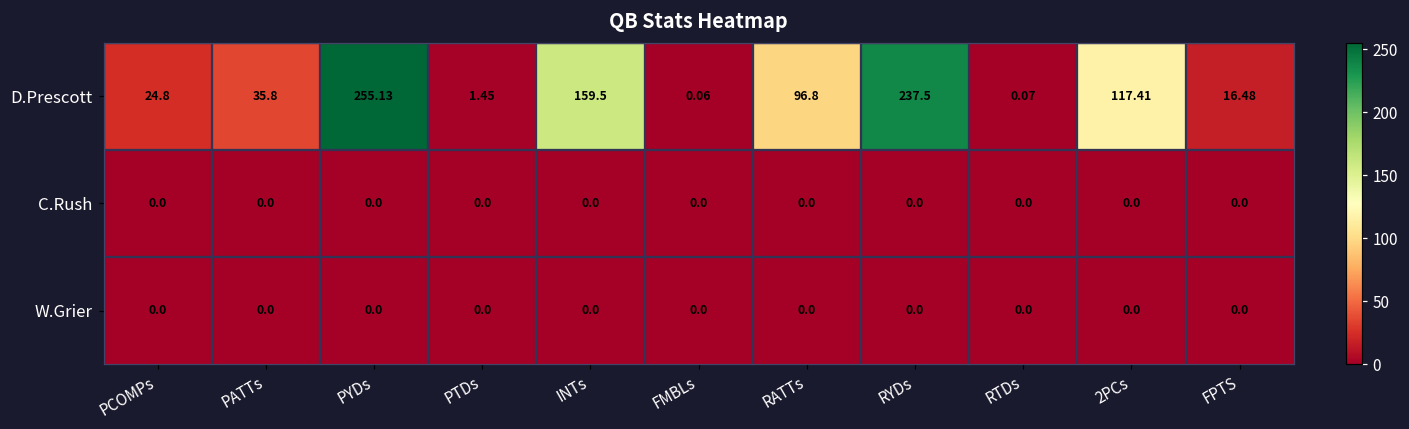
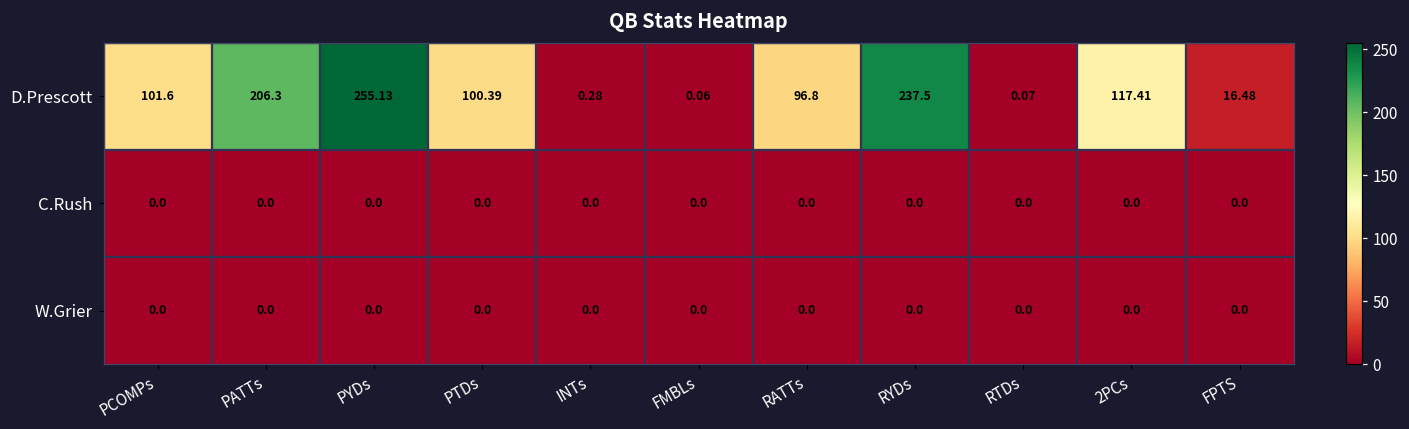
  {
    "D.Prescott": {
-     "PCOMPs": 24.8,
-     "PATTs": 35.8,
+     "PCOMPs": 101.6,
+     "PATTs": 206.3,
      "PYDs": 255.13,
-     "PTDs": 1.45,
-     "INTs": 159.5,
+     "PTDs": 100.39,
+     "INTs": 0.28,
      "FMBLs": 0.06,
      "RATTs": 96.8,
      "RYDs": 237.5,
      "RTDs": 0.07,
      "2PCs": 117.41,
      "FPTS": 16.48
    },
    "C.Rush": {
      "PCOMPs": 0.0,
      "PATTs": 0.0,
      "PYDs": 0.0,
      "PTDs": 0.0,
      "INTs": 0.0,
      "FMBLs": 0.0,
      "RATTs": 0.0,
      "RYDs": 0.0,
      "RTDs": 0.0,
      "2PCs": 0.0,
      "FPTS": 0.0
    },
    "W.Grier": {
      "PCOMPs": 0.0,
      "PATTs": 0.0,
      "PYDs": 0.0,
      "PTDs": 0.0,
      "INTs": 0.0,
      "FMBLs": 0.0,
      "RATTs": 0.0,
      "RYDs": 0.0,
      "RTDs": 0.0,
      "2PCs": 0.0,
      "FPTS": 0.0
    }
  }
